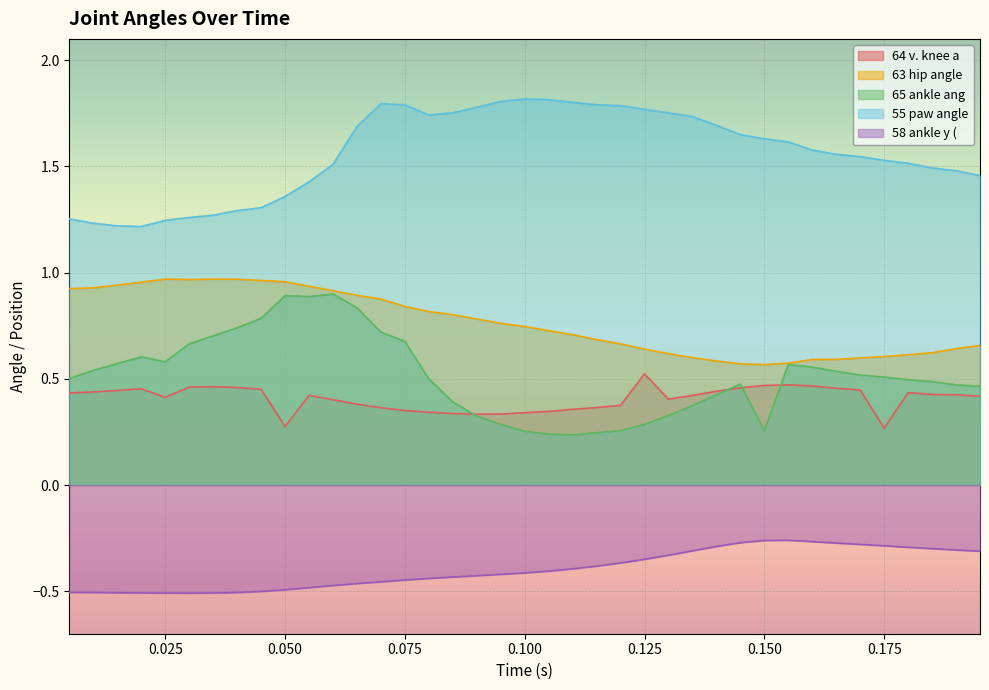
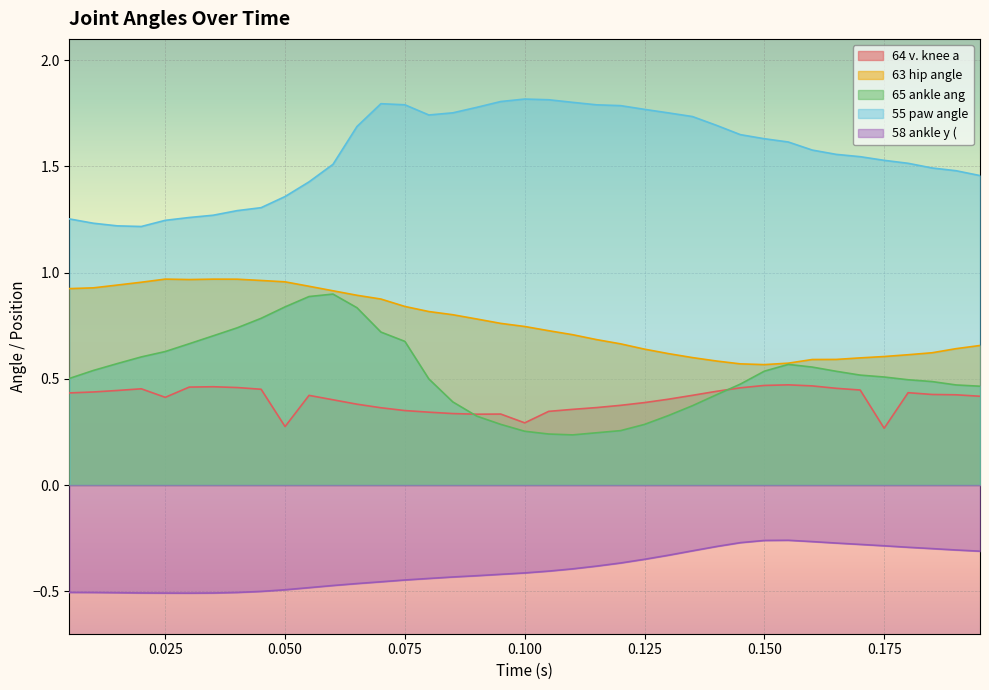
  {
    "64 v. knee a": {
      "0.025": 0.41,
      "0.050": 0.28,
      "0.075": 0.35,
-     "0.100": 0.34,
-     "0.125": 0.52,
+     "0.100": 0.29,
+     "0.125": 0.39,
      "0.150": 0.47,
      "0.175": 0.27
    },
    "63 hip angle": {
      "0.025": 0.97,
      "0.050": 0.96,
      "0.075": 0.84,
      "0.100": 0.75,
      "0.125": 0.64,
      "0.150": 0.57,
      "0.175": 0.60
    },
    "65 ankle ang": {
-     "0.025": 0.58,
-     "0.050": 0.89,
+     "0.025": 0.63,
+     "0.050": 0.84,
      "0.075": 0.68,
      "0.100": 0.25,
      "0.125": 0.29,
-     "0.150": 0.26,
+     "0.150": 0.54,
      "0.175": 0.51
    },
    "55 paw angle": {
      "0.025": 1.25,
      "0.050": 1.36,
      "0.075": 1.79,
      "0.100": 1.82,
      "0.125": 1.77,
      "0.150": 1.63,
      "0.175": 1.53
    }
  }
